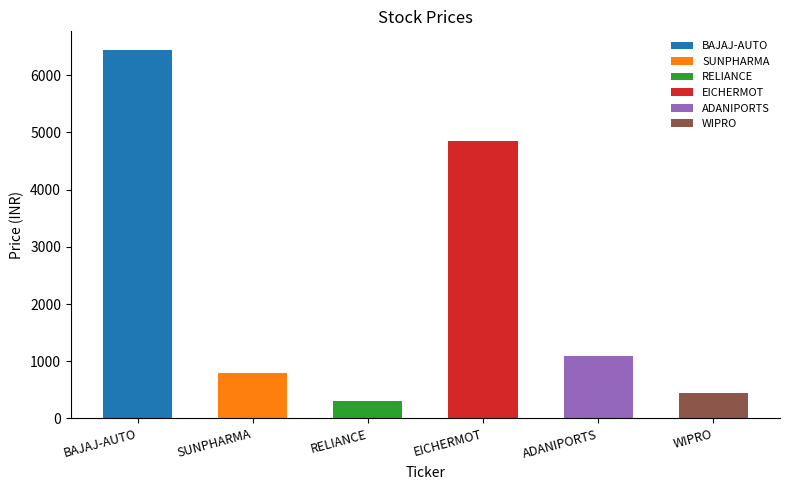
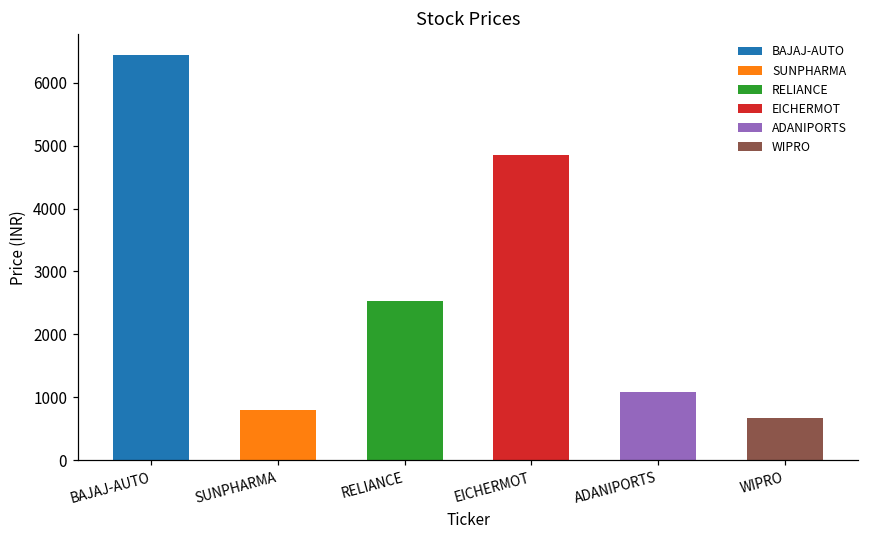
  {
    "BAJAJ-AUTO": 6400,
    "SUNPHARMA": 800,
-   "RELIANCE": 300,
+   "RELIANCE": 2500,
    "EICHERMOT": 4800,
    "ADANIPORTS": 1100,
-   "WIPRO": 400
+   "WIPRO": 700
  }
